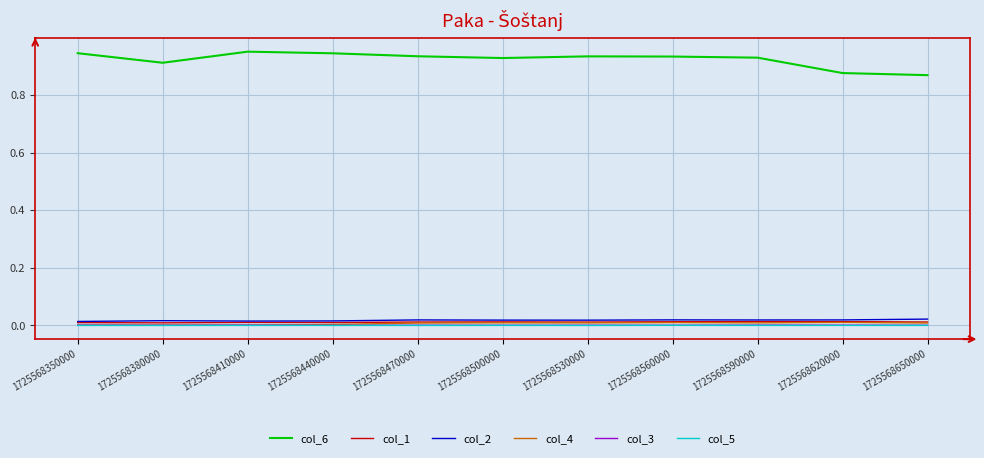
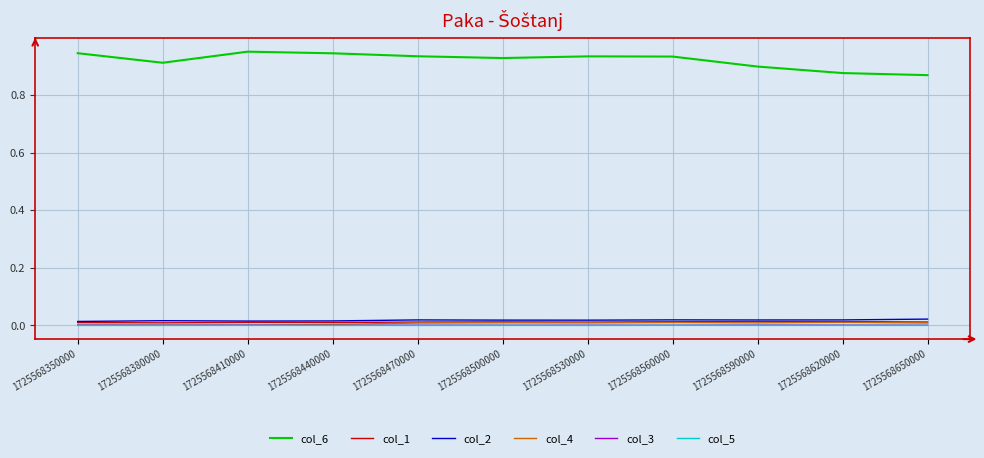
  {
    "col_6": {
      "1725568350000": 0.95,
      "1725568380000": 0.91,
      "1725568410000": 0.95,
      "1725568440000": 0.95,
      "1725568470000": 0.94,
      "1725568500000": 0.93,
      "1725568530000": 0.94,
      "1725568560000": 0.93,
-     "1725568590000": 0.93,
+     "1725568590000": 0.90,
      "1725568620000": 0.88,
      "1725568650000": 0.87
    },
    "col_2": {
      "1725568650000": 0.02
    }
  }
